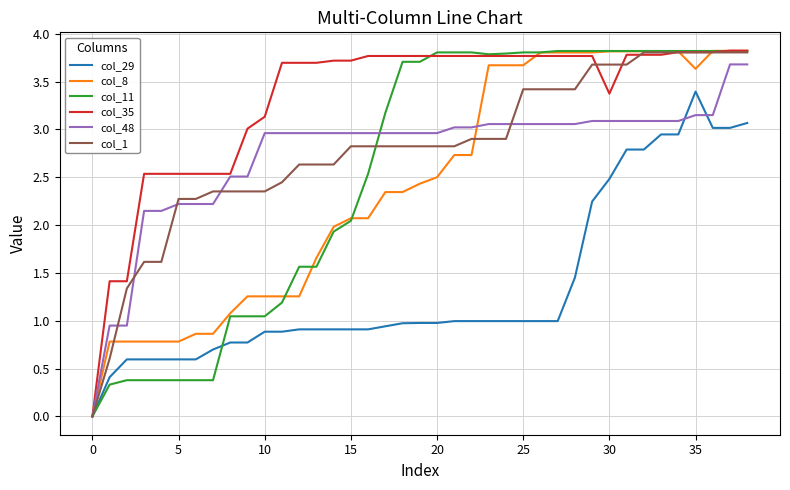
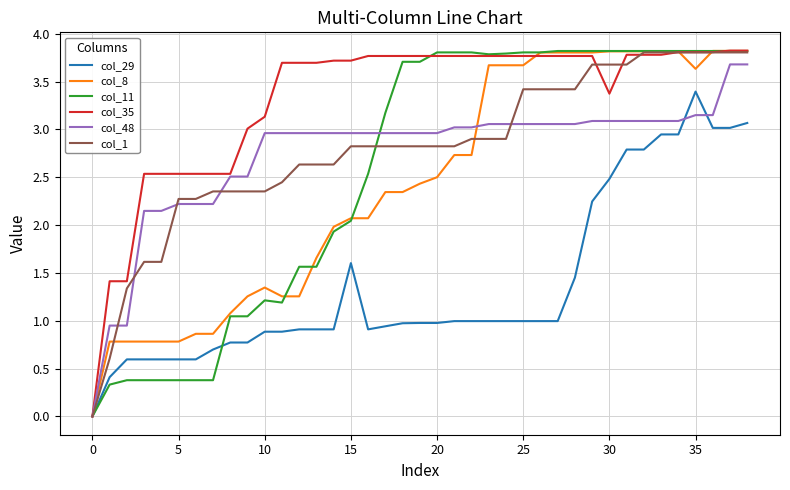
  {
    "col_29": {
      "5": 0.6,
      "10": 0.9,
-     "15": 0.9,
+     "15": 1.6,
      "20": 1.0,
      "25": 1.0,
      "30": 2.5,
      "35": 3.4
    },
    "col_8": {
      "5": 0.8,
-     "10": 1.26,
+     "10": 1.35,
      "15": 2.1,
      "20": 2.5,
      "25": 3.7,
      "35": 3.6
    },
    "col_11": {
      "5": 0.4,
-     "10": 1.0,
+     "10": 1.2,
      "15": 2.0,
      "20": 3.8,
      "25": 3.8
    },
    "col_35": {
      "5": 2.5,
      "10": 3.1,
      "15": 3.7,
      "20": 3.8,
      "25": 3.8,
      "30": 3.4
    },
    "col_48": {
      "5": 2.2,
      "10": 3.0,
      "15": 3.0,
      "20": 3.0,
      "25": 3.1,
      "30": 3.1,
      "35": 3.1
    },
    "col_1": {
      "5": 2.3,
      "10": 2.4,
      "15": 2.8,
      "20": 2.8,
      "25": 3.4,
      "30": 3.7
    }
  }
